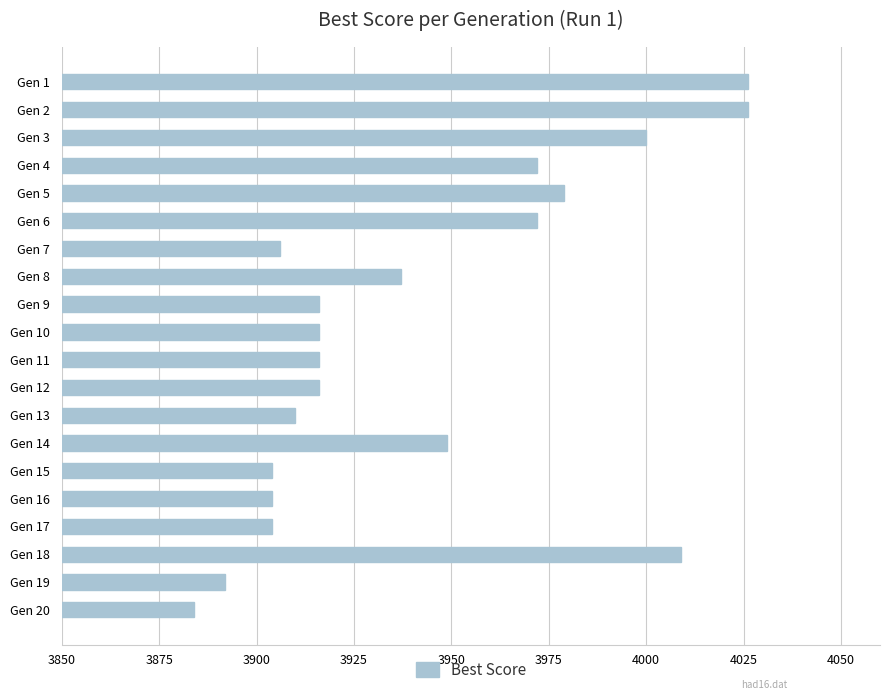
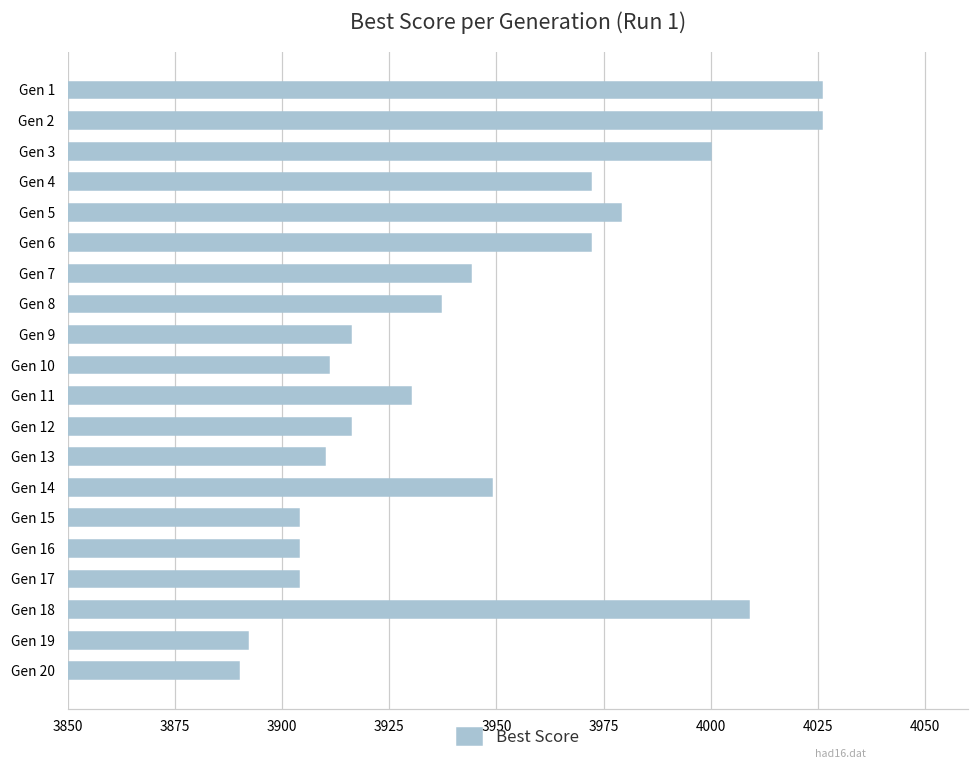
  {
    "Gen 1": 4026,
    "Gen 2": 4026,
    "Gen 3": 4000,
    "Gen 4": 3972,
    "Gen 5": 3979,
    "Gen 6": 3972,
-   "Gen 7": 3906,
+   "Gen 7": 3944,
    "Gen 8": 3937,
    "Gen 9": 3916,
-   "Gen 10": 3916,
-   "Gen 11": 3916,
+   "Gen 10": 3911,
+   "Gen 11": 3930,
    "Gen 12": 3916,
    "Gen 13": 3910,
    "Gen 14": 3949,
    "Gen 15": 3904,
    "Gen 16": 3904,
    "Gen 17": 3904,
    "Gen 18": 4009,
    "Gen 19": 3892,
-   "Gen 20": 3884
+   "Gen 20": 3890
  }
